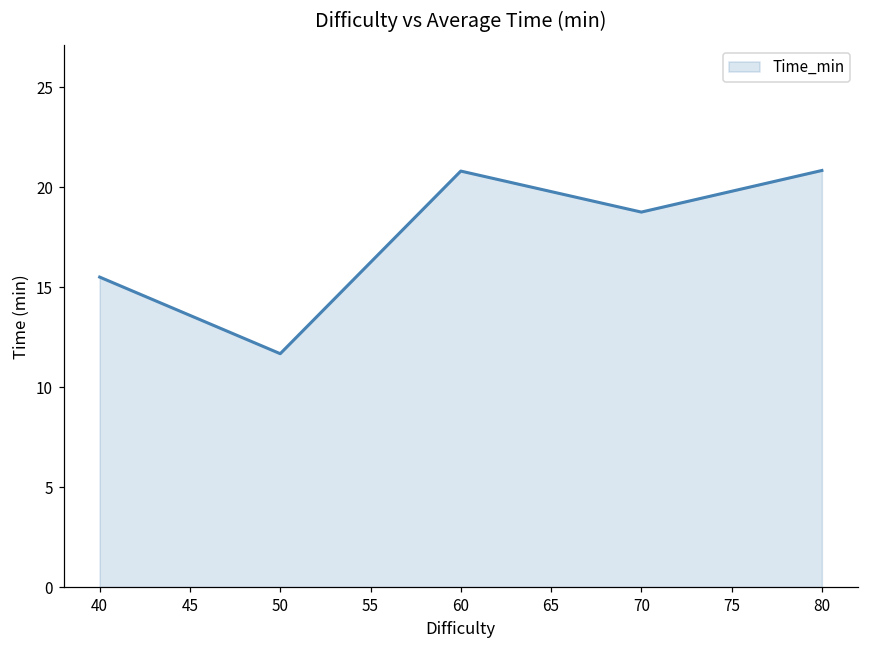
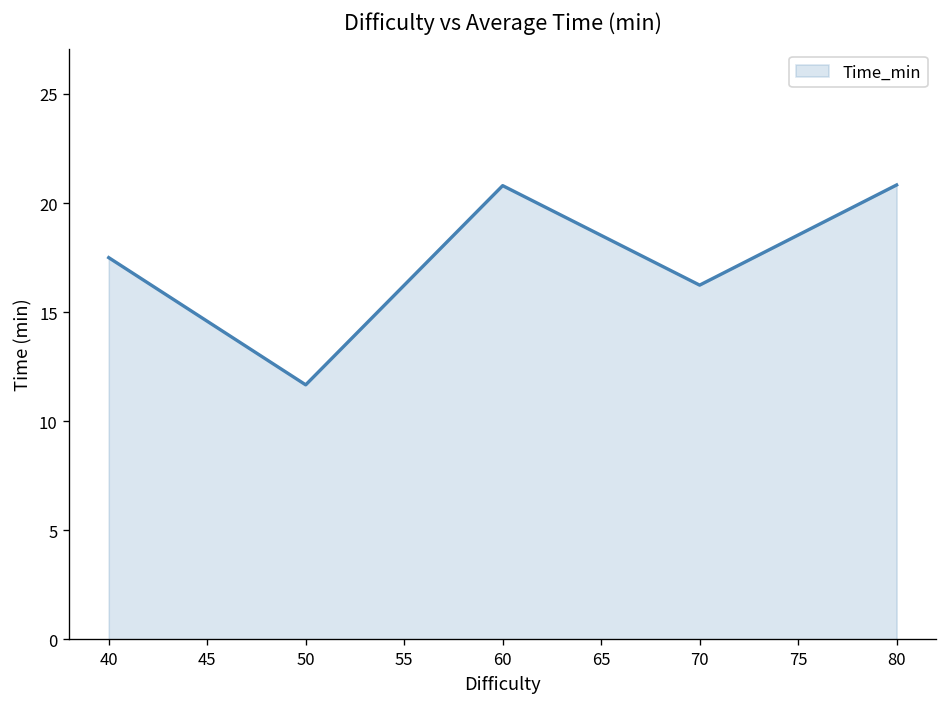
  {
-   "40": 15.5,
+   "40": 17.5,
    "50": 11.7,
    "60": 20.8,
-   "70": 18.8,
+   "70": 16.2,
    "80": 20.8
  }
